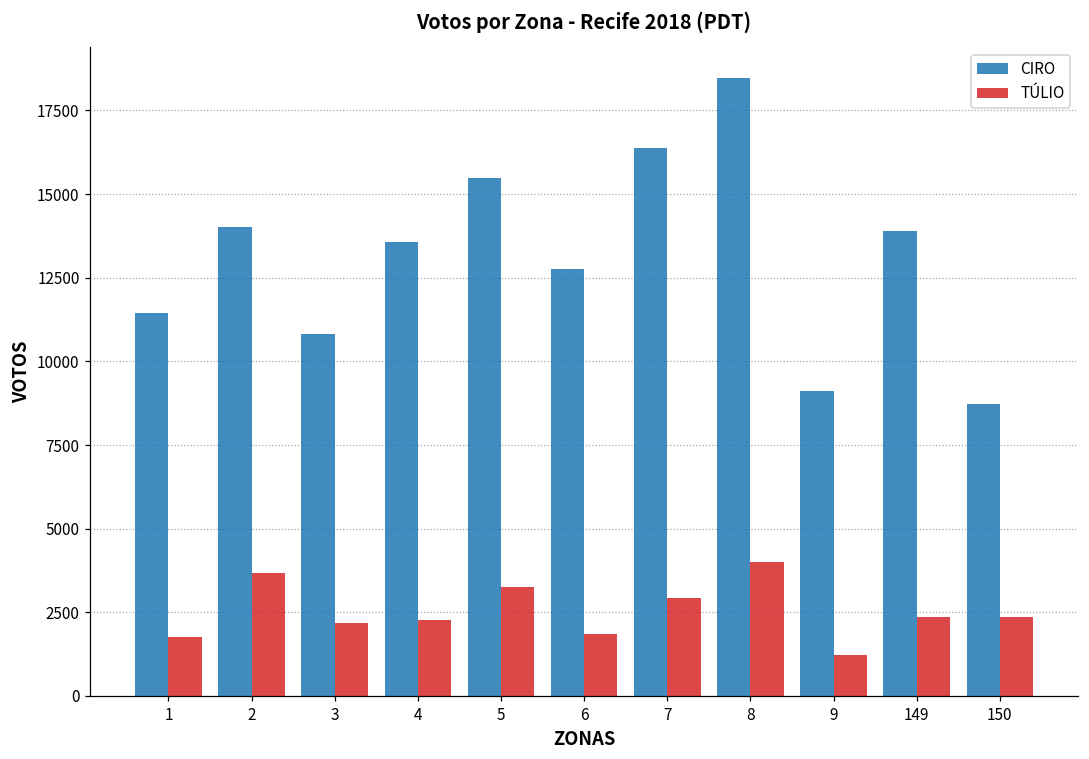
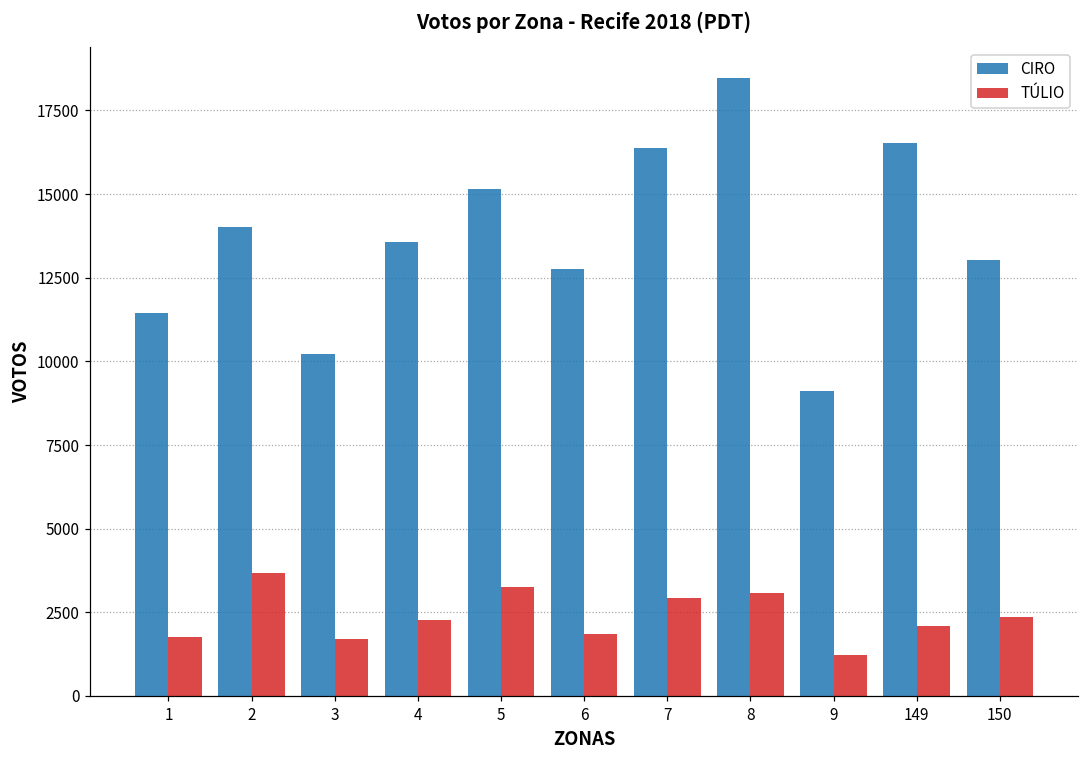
  {
    "CIRO": {
      "1": 11500,
      "2": 14000,
-     "3": 10800,
+     "3": 10200,
      "4": 13600,
-     "5": 15500,
+     "5": 15100,
      "6": 12700,
      "7": 16400,
      "8": 18500,
      "9": 9100,
-     "149": 13900,
-     "150": 8700
+     "149": 16500,
+     "150": 13000
    },
    "TÚLIO": {
      "1": 1800,
      "2": 3700,
-     "3": 2200,
+     "3": 1700,
      "4": 2300,
      "5": 3300,
      "6": 1800,
      "7": 2900,
-     "8": 4000,
+     "8": 3100,
      "9": 1200,
-     "149": 2400,
+     "149": 2100,
      "150": 2400
    }
  }
